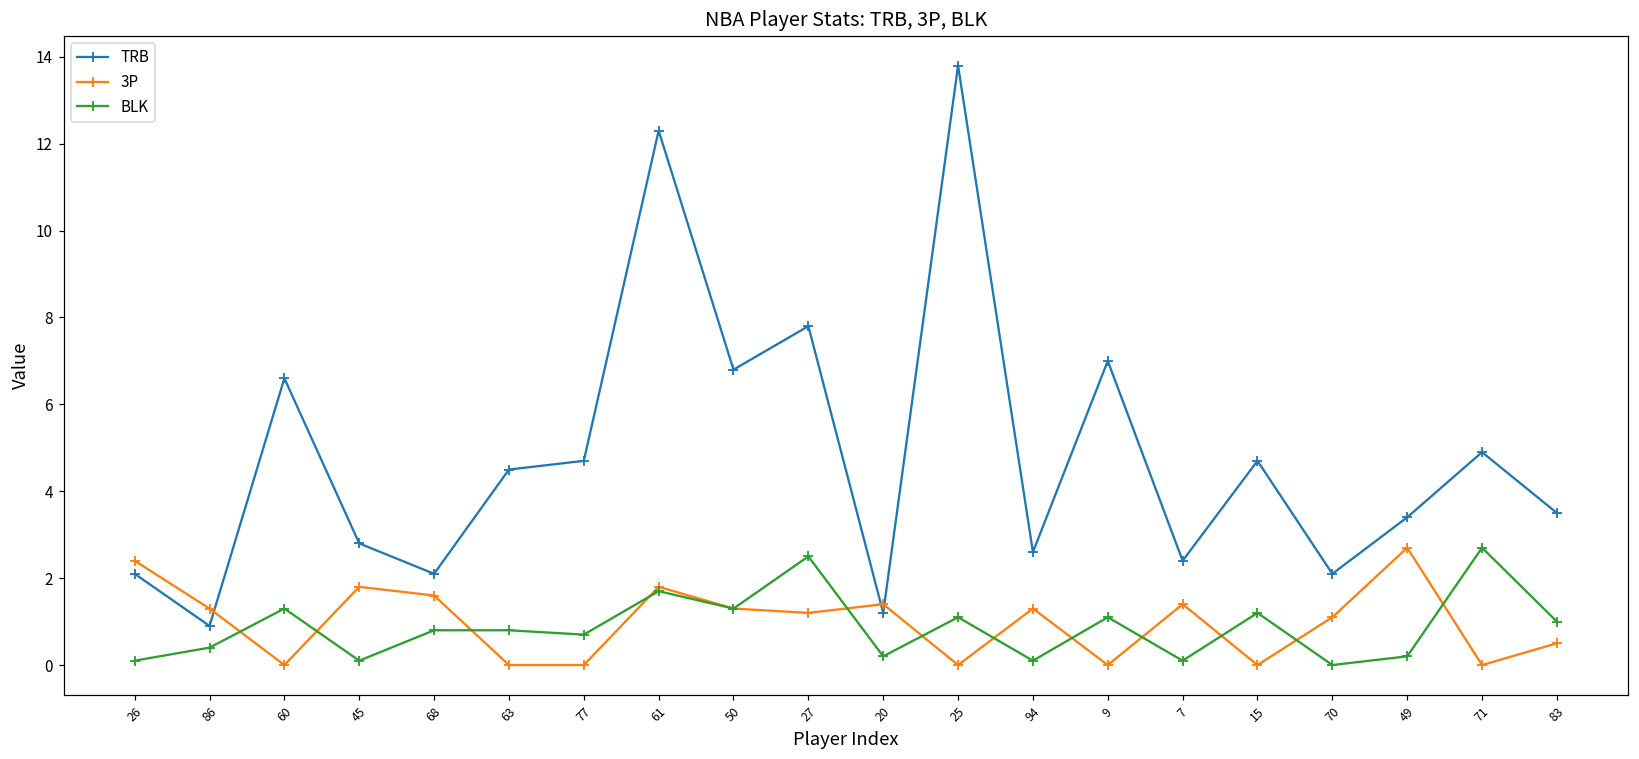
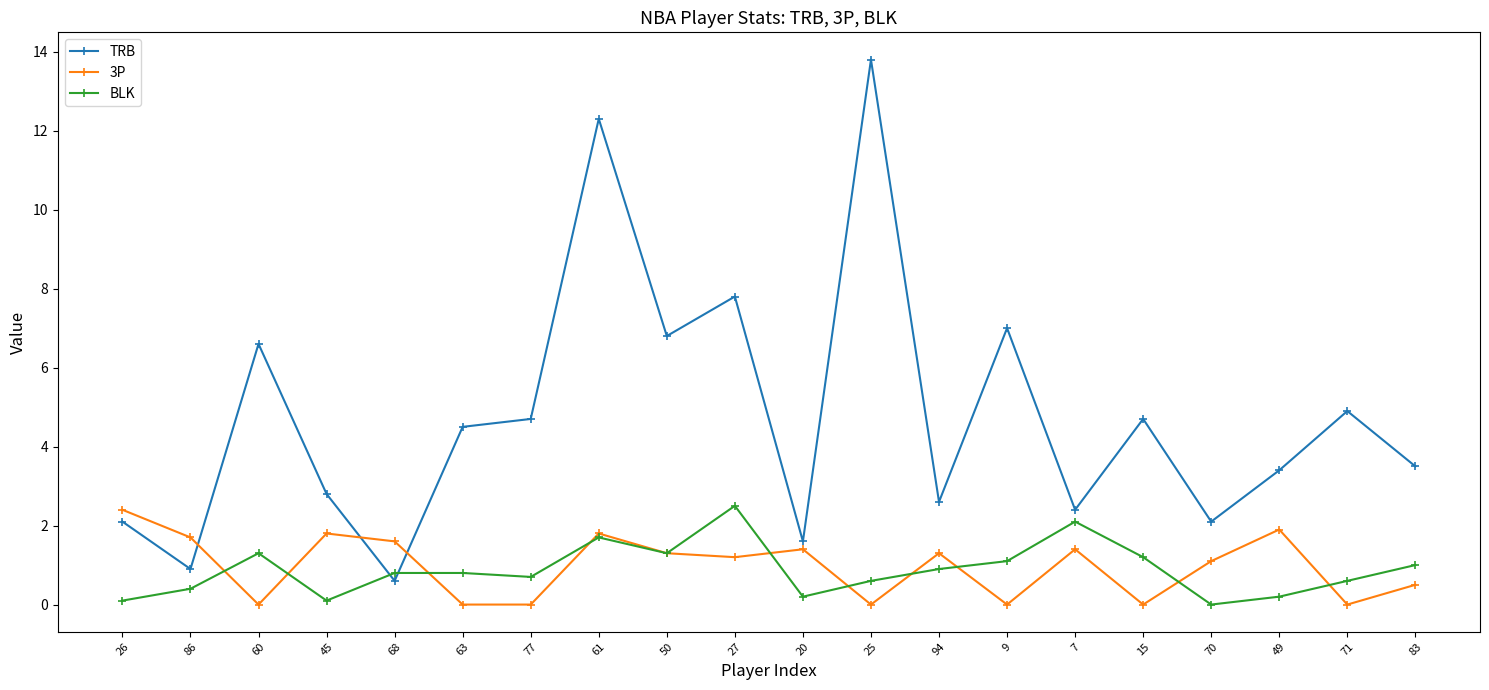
  {
    "TRB": {
      "26": 2.1,
      "86": 0.9,
      "60": 6.6,
      "45": 2.8,
-     "68": 2.1,
+     "68": 0.6,
      "63": 4.5,
      "77": 4.7,
      "61": 12.3,
      "50": 6.8,
      "27": 7.8,
-     "20": 1.2,
+     "20": 1.6,
      "25": 13.8,
      "94": 2.6,
      "9": 7.0,
      "7": 2.4,
      "15": 4.7,
      "70": 2.1,
      "49": 3.4,
      "71": 4.9,
      "83": 3.5
    },
    "3P": {
      "26": 2.4,
-     "86": 1.3,
+     "86": 1.7,
      "60": 0.0,
      "45": 1.8,
      "68": 1.6,
      "63": 0.0,
      "77": 0.0,
      "61": 1.8,
      "27": 1.2,
      "20": 1.4,
      "25": 0.0,
      "94": 1.3,
      "9": 0.0,
      "7": 1.4,
      "15": 0.0,
      "70": 1.1,
-     "49": 2.7,
+     "49": 1.9,
      "71": 0.0,
      "83": 0.5
    },
    "BLK": {
      "26": 0.1,
      "86": 0.4,
      "60": 1.3,
      "45": 0.1,
      "68": 0.8,
      "63": 0.8,
      "77": 0.7,
      "61": 1.7,
      "27": 2.5,
      "20": 0.2,
-     "25": 1.1,
-     "94": 0.1,
+     "25": 0.6,
+     "94": 0.9,
      "9": 1.1,
-     "7": 0.1,
+     "7": 2.1,
      "15": 1.2,
      "70": 0.0,
      "49": 0.2,
-     "71": 2.7,
+     "71": 0.6,
      "83": 1.0
    }
  }
